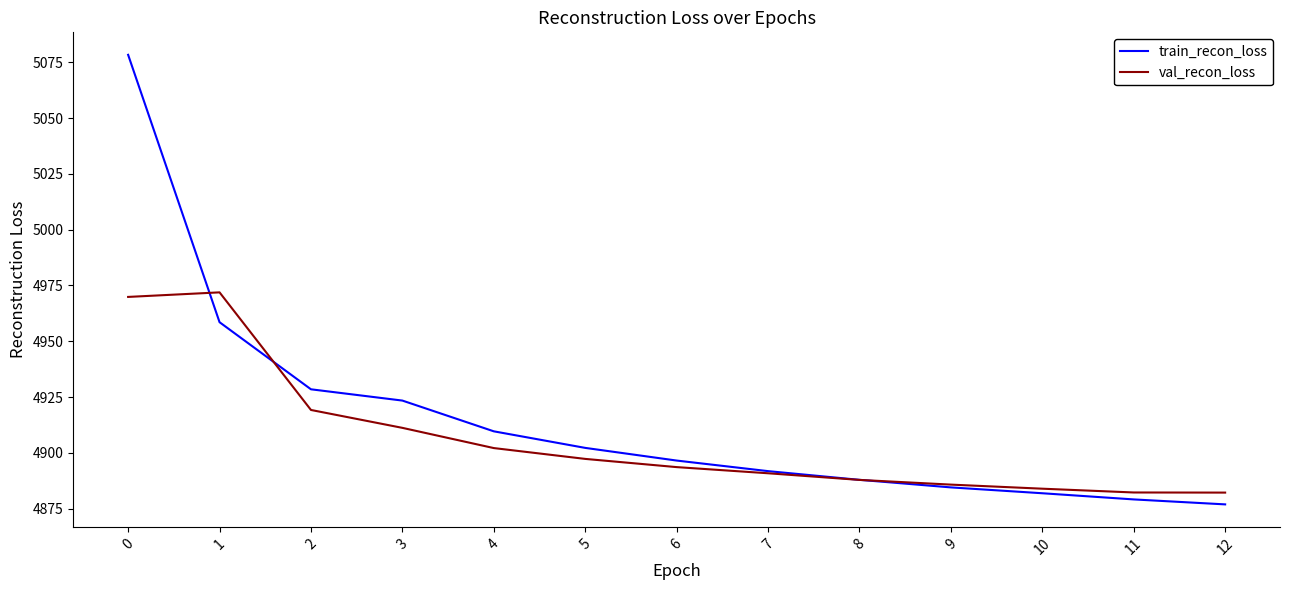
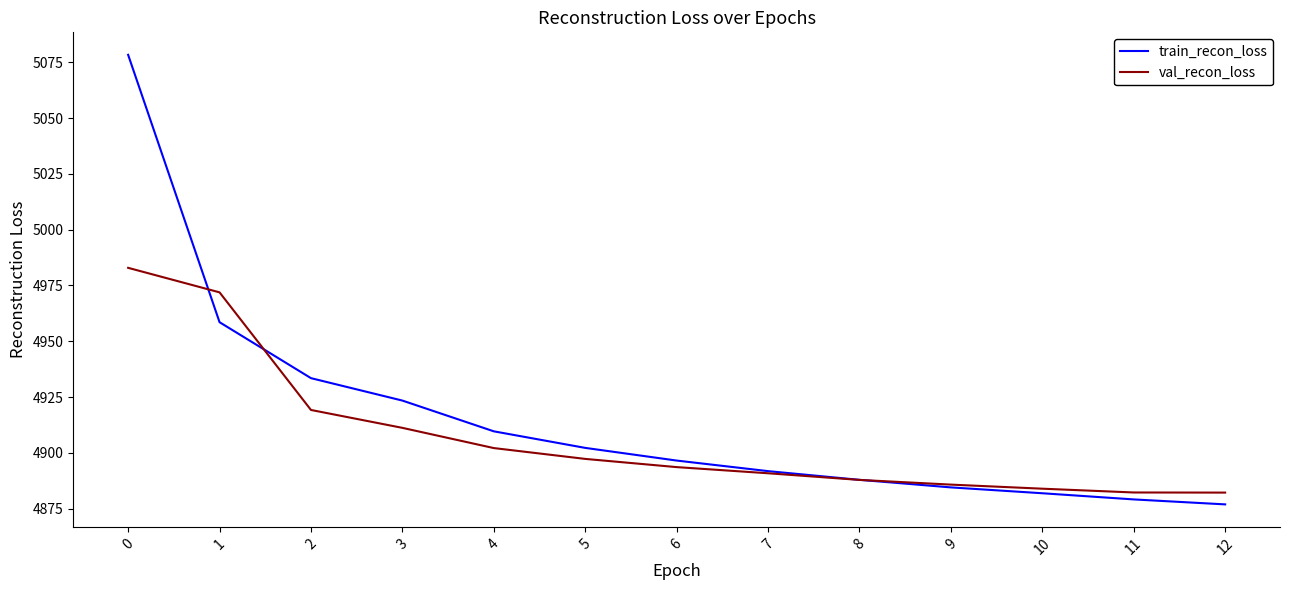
  {
    "train_recon_loss": {
      "0": 5078,
      "1": 4959,
-     "2": 4928,
+     "2": 4933,
      "3": 4923,
      "4": 4910,
      "5": 4902,
      "6": 4897,
      "9": 4884,
      "10": 4882,
      "11": 4879,
      "12": 4877
    },
    "val_recon_loss": {
-     "0": 4970,
+     "0": 4983,
      "1": 4972,
      "2": 4919,
      "3": 4911,
      "4": 4902,
      "5": 4897,
      "6": 4894,
      "9": 4886,
      "10": 4884,
      "11": 4882,
      "12": 4882
    }
  }
